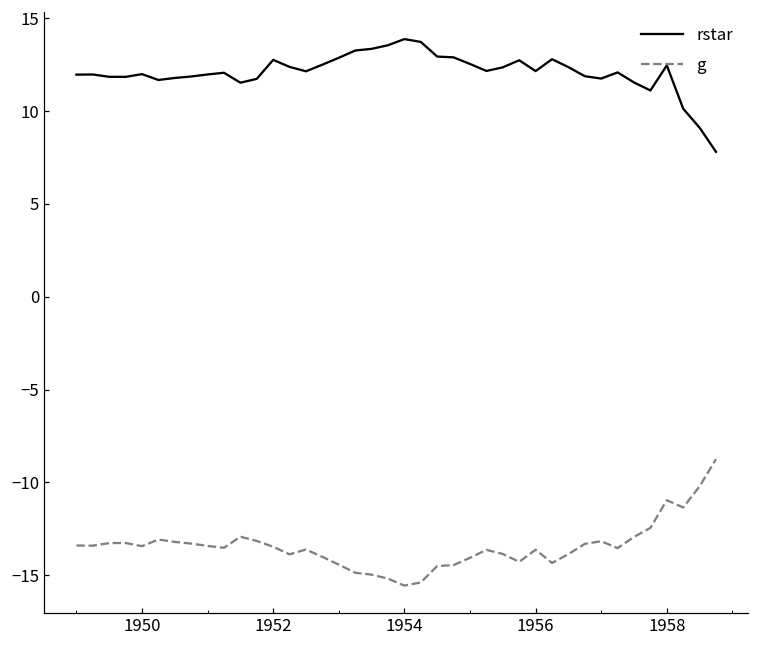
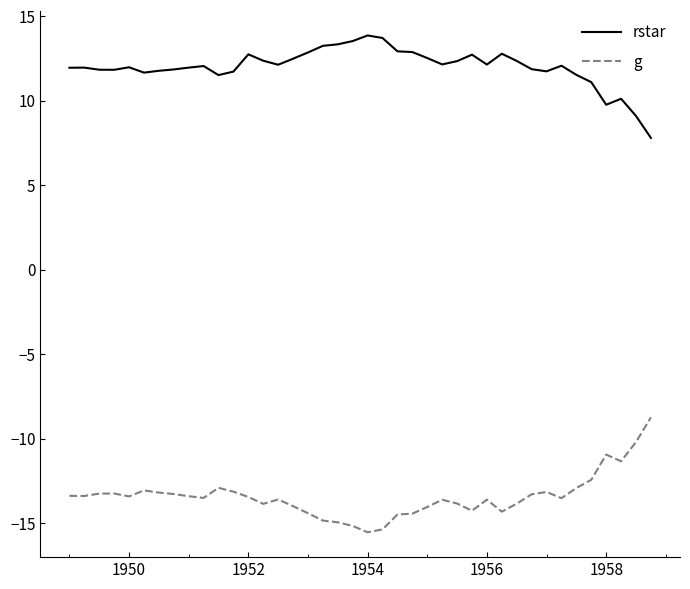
  {
    "rstar": {
      "1950": 12.0,
      "1952": 12.8,
      "1954": 13.9,
      "1956": 12.1,
-     "1958": 12.5
+     "1958": 9.8
    },
    "g": {
      "1950": -13.4,
      "1952": -13.5,
      "1954": -15.6,
      "1956": -13.6,
      "1958": -11.0
    }
  }
